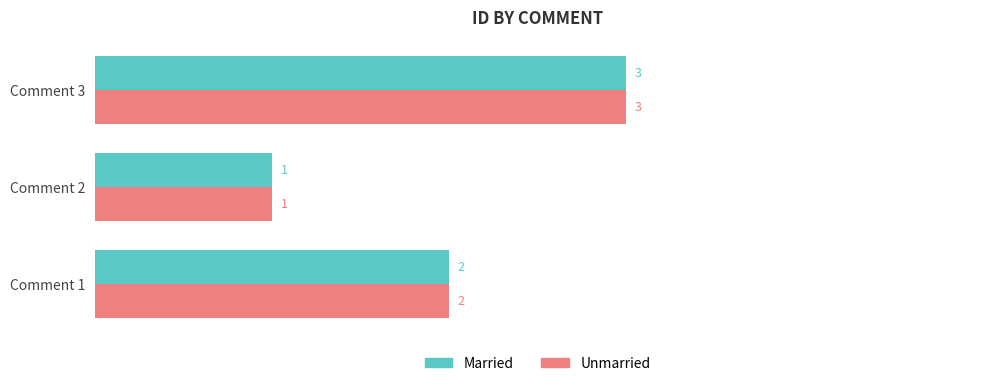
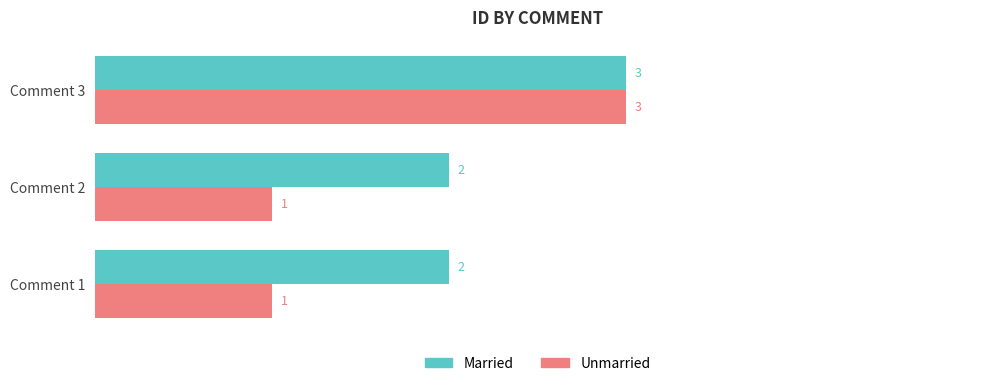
  {
    "Married": {
      "Comment 3": 3,
-     "Comment 2": 1,
+     "Comment 2": 2,
      "Comment 1": 2
    },
    "Unmarried": {
      "Comment 3": 3,
      "Comment 2": 1,
-     "Comment 1": 2
+     "Comment 1": 1
    }
  }
